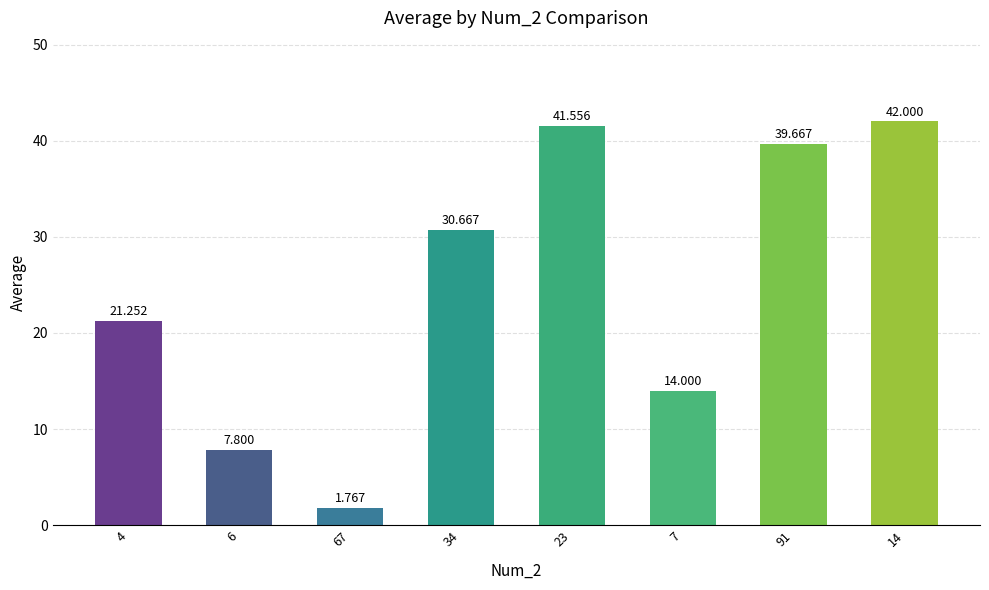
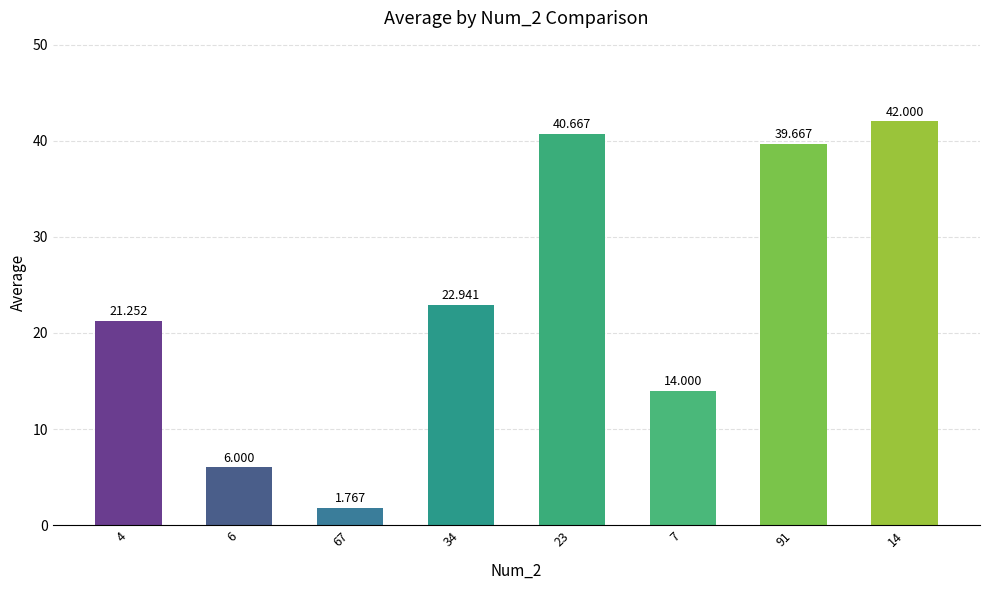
  {
    "4": 21.252,
-   "6": 7.800,
+   "6": 6.000,
    "67": 1.767,
-   "34": 30.667,
-   "23": 41.556,
+   "34": 22.941,
+   "23": 40.667,
    "7": 14.000,
    "91": 39.667,
    "14": 42.000
  }
